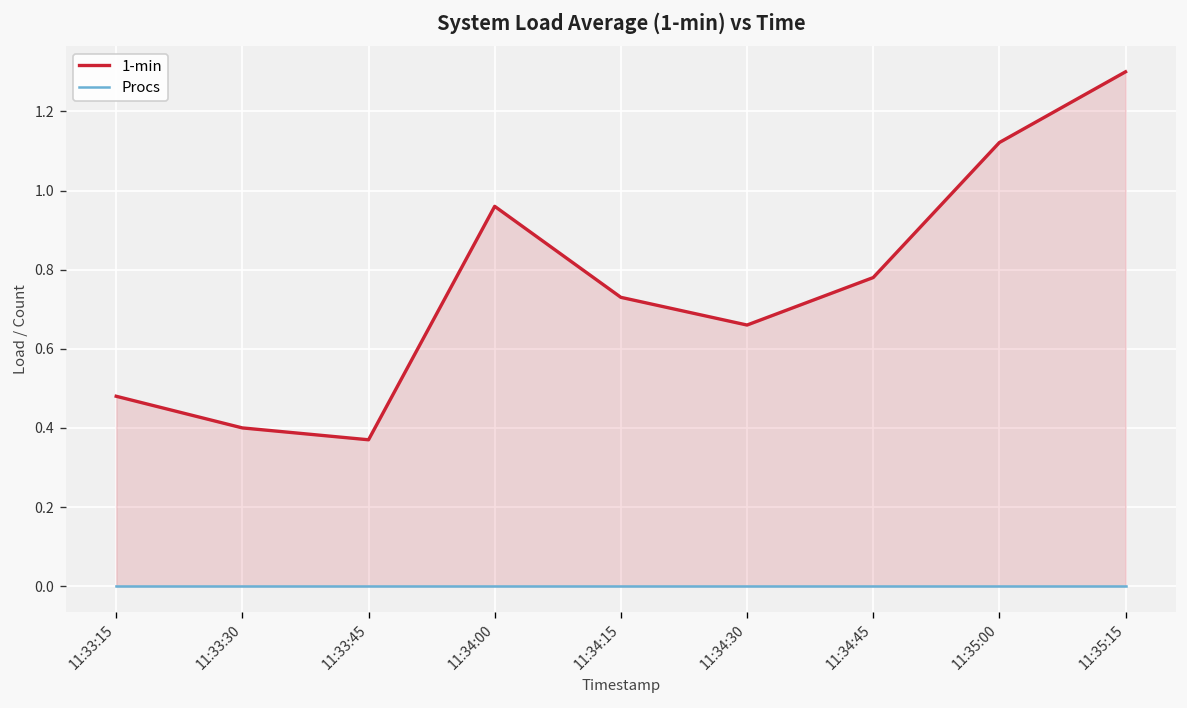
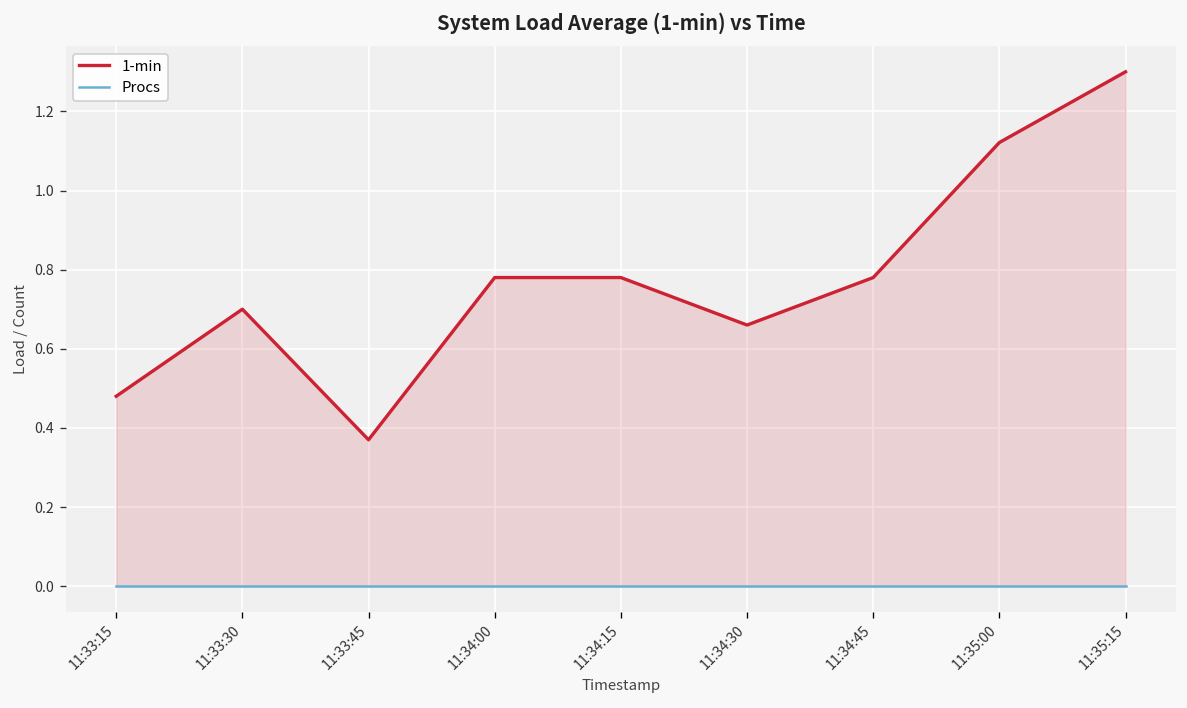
  {
    "1-min": {
      "11:33:15": 0.48,
-     "11:33:30": 0.4,
+     "11:33:30": 0.7,
      "11:33:45": 0.37,
-     "11:34:00": 0.96,
-     "11:34:15": 0.73,
+     "11:34:00": 0.78,
+     "11:34:15": 0.78,
      "11:34:30": 0.66,
      "11:34:45": 0.78,
      "11:35:00": 1.12,
      "11:35:15": 1.30
    },
    "Procs": {
      "11:33:15": 0.00,
      "11:33:30": 0.00,
      "11:33:45": 0.00,
      "11:34:00": 0.00,
      "11:34:15": 0.00,
      "11:34:30": 0.00,
      "11:34:45": 0.00,
      "11:35:00": 0.00,
      "11:35:15": 0.00
    }
  }
